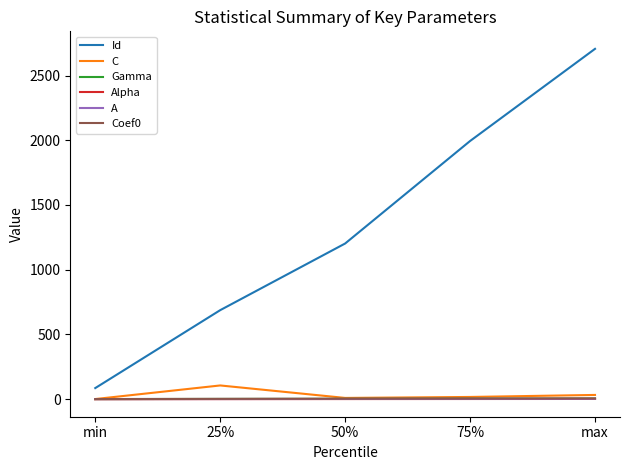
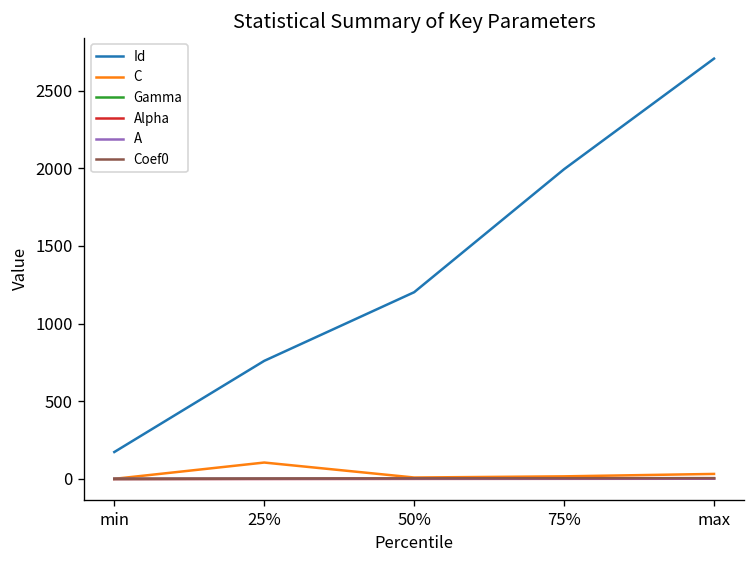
  {
    "Id": {
-     "min": 90,
-     "25%": 690,
+     "min": 170,
+     "25%": 760,
      "50%": 1200,
      "75%": 1990,
      "max": 2710
    },
    "C": {
      "25%": 110,
      "max": 30
    }
  }
